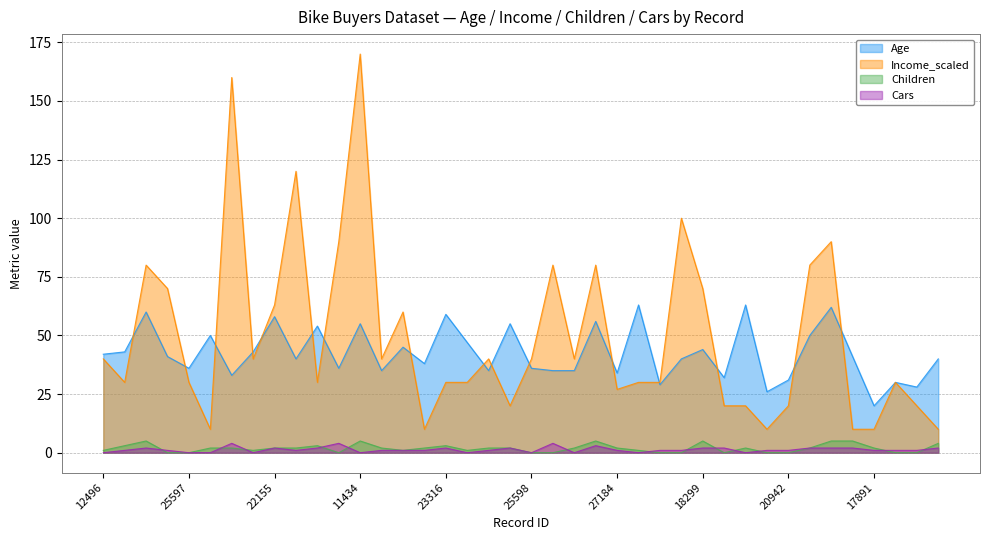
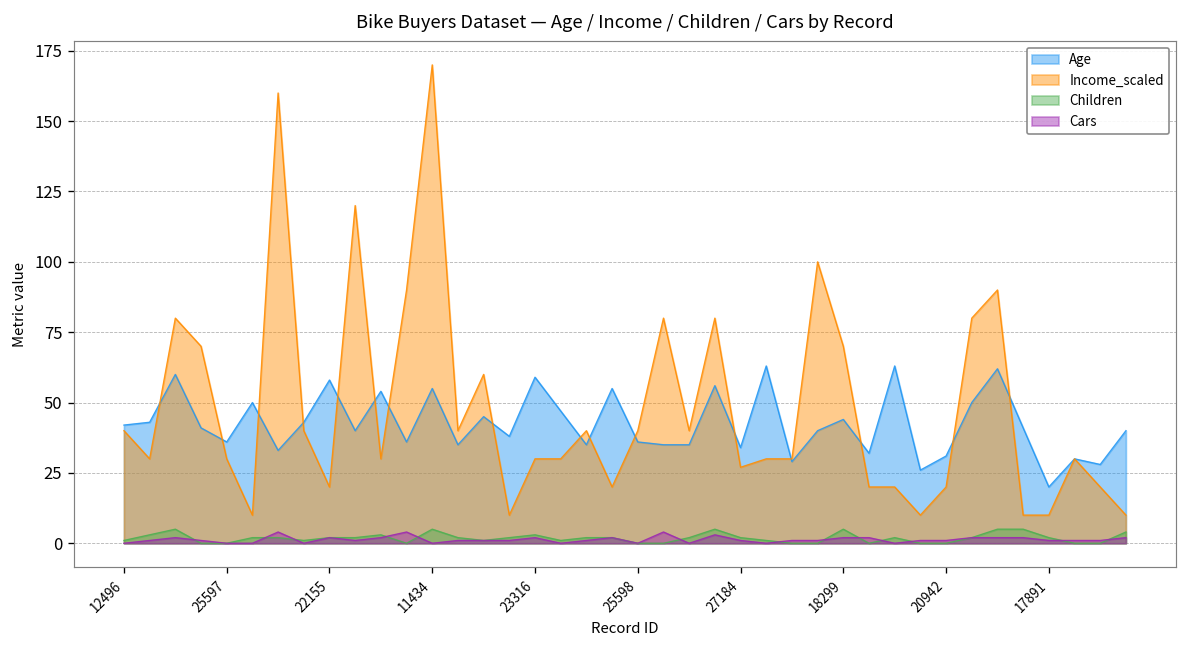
  {
    "Age": {
      "12496": 42,
      "25597": 36,
      "22155": 58,
      "11434": 55,
      "23316": 59,
      "25598": 36,
      "27184": 34,
      "18299": 44,
      "20942": 31,
      "17891": 20
    },
    "Income_scaled": {
      "12496": 40,
      "25597": 30,
-     "22155": 63,
+     "22155": 20,
      "11434": 170,
      "23316": 30,
      "25598": 40,
      "27184": 27,
      "18299": 70,
      "20942": 20,
      "17891": 10
    },
    "Children": {
      "11434": 5,
      "18299": 5
    },
    "Cars": {
      "11434": 0,
      "18299": 2
    }
  }
